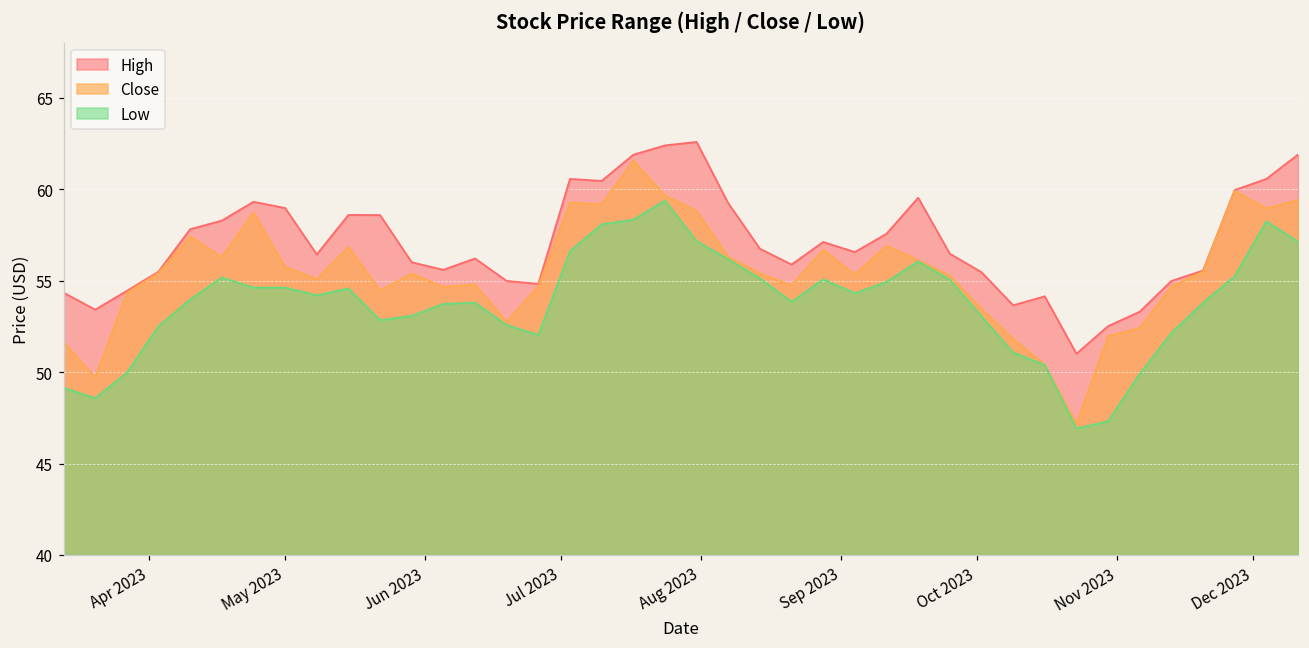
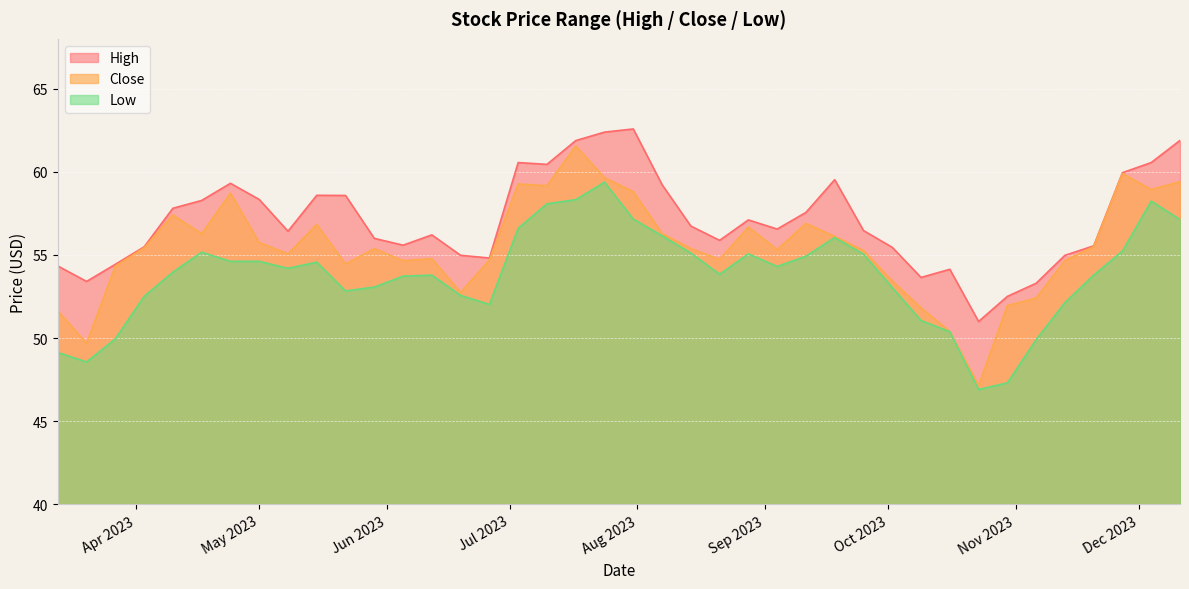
  {
    "High": {
-     "May 2023": 59.0
+     "May 2023": 58.3
    },
    "Close": {
      "May 2023": 55.8
    },
    "Low": {
      "May 2023": 54.6
    }
  }
